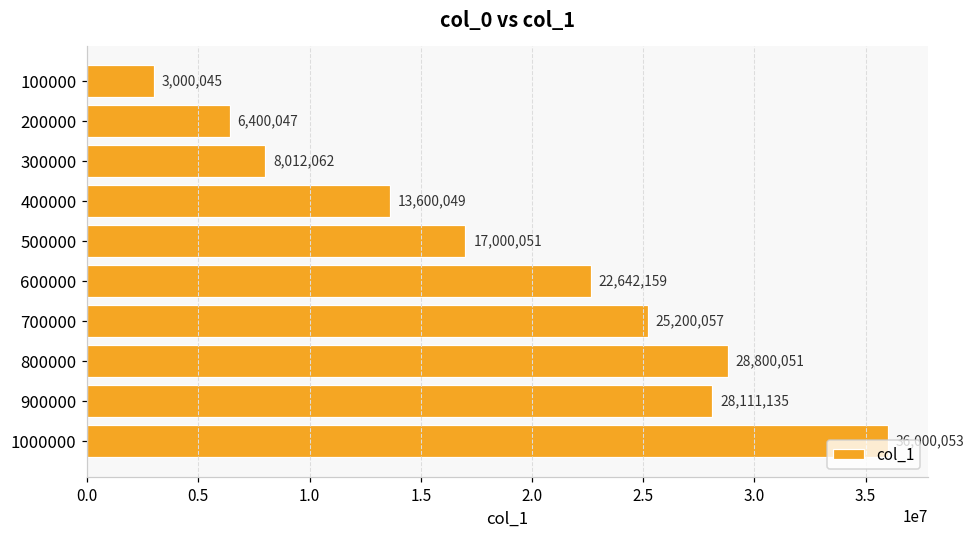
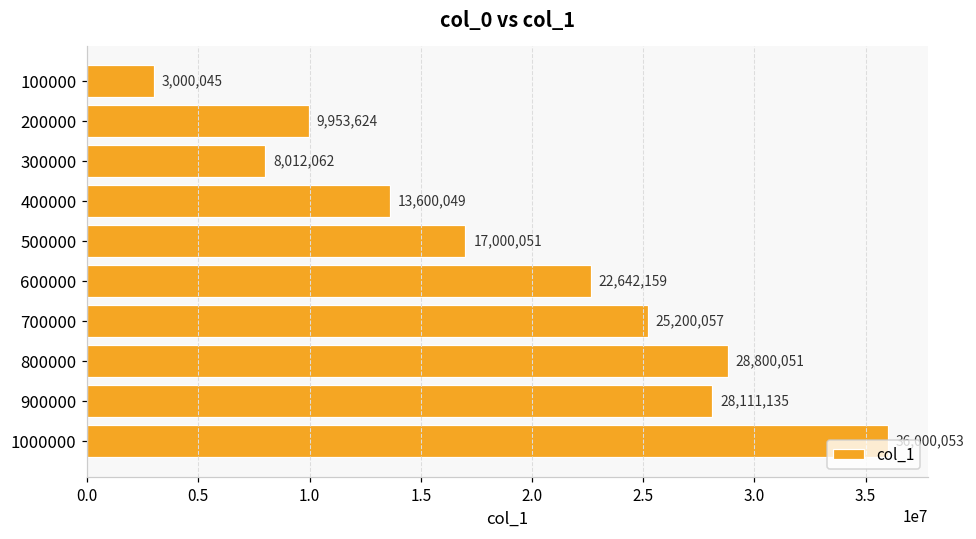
  {
    "100000": "3,000,045",
-   "200000": "6,400,047",
+   "200000": "9,953,624",
    "300000": "8,012,062",
    "400000": "13,600,049",
    "500000": "17,000,051",
    "600000": "22,642,159",
    "700000": "25,200,057",
    "800000": "28,800,051",
    "900000": "28,111,135"
  }
